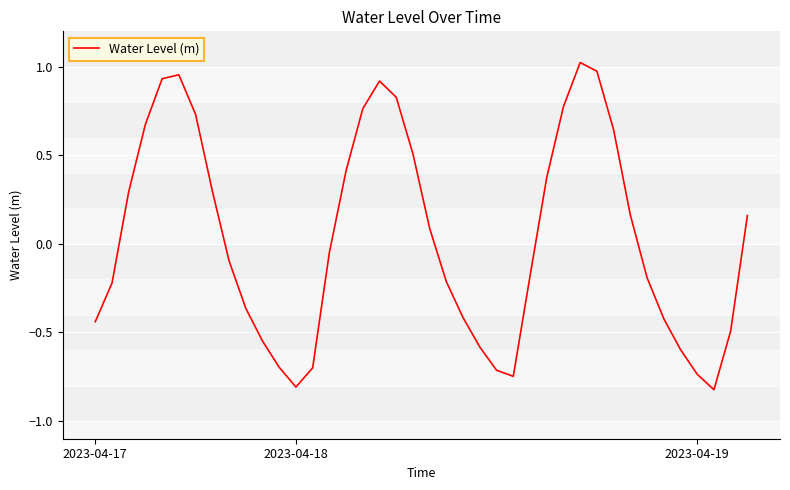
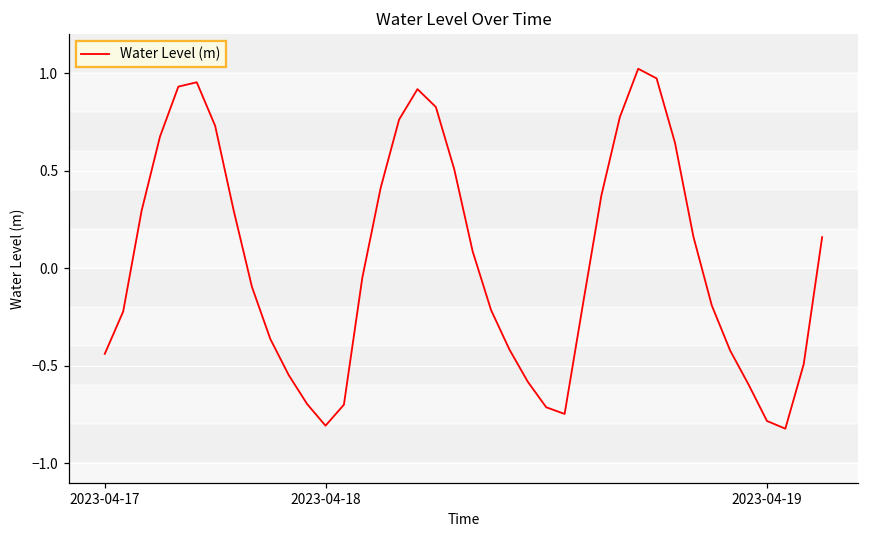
  {
    "2023-04-17": -0.44,
    "2023-04-18": -0.81,
-   "2023-04-19": -0.74
+   "2023-04-19": -0.78
  }
